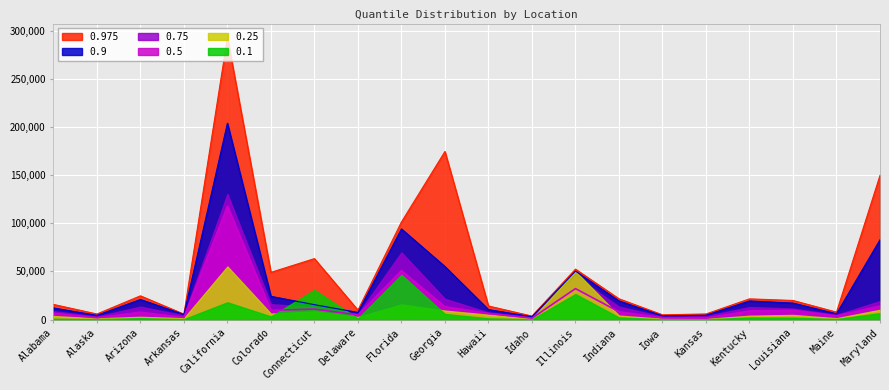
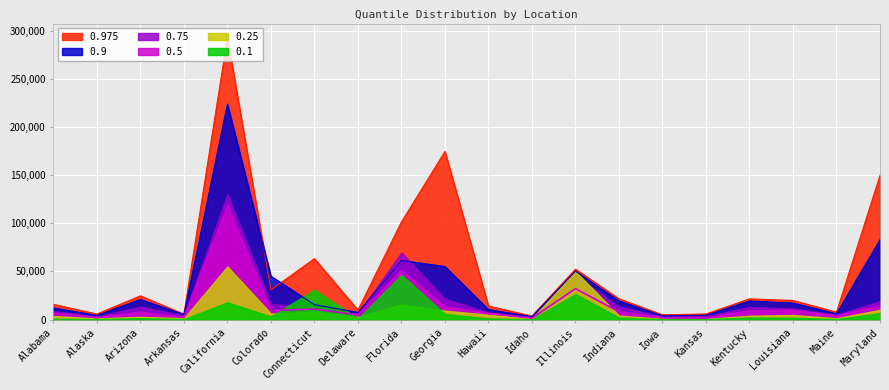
  {
    "0.975": {
      "Alabama": "20,000",
      "Arizona": "20,000",
-     "Colorado": "50,000",
+     "Colorado": "30,000",
      "Connecticut": "60,000",
      "Florida": "100,000",
      "Georgia": "170,000",
      "Hawaii": "10,000",
      "Louisiana": "20,000",
      "Maryland": "150,000"
    },
    "0.9": {
      "Alabama": "10,000",
      "Arizona": "20,000",
-     "California": "200,000",
-     "Colorado": "20,000",
-     "Florida": "90,000",
+     "California": "220,000",
+     "Colorado": "50,000",
+     "Florida": "60,000",
      "Georgia": "60,000",
      "Hawaii": "10,000",
      "Louisiana": "20,000",
      "Maryland": "80,000"
    },
    "0.25": {
      "Alabama": "0",
      "California": "60,000",
      "Colorado": "10,000",
      "Florida": "20,000",
      "Georgia": "10,000",
      "Louisiana": "0",
      "Maryland": "10,000"
    },
    "0.1": {
      "California": "20,000",
      "Colorado": "0",
      "Connecticut": "30,000",
      "Florida": "50,000",
      "Georgia": "10,000",
      "Illinois": "30,000",
      "Maryland": "10,000"
    }
  }
